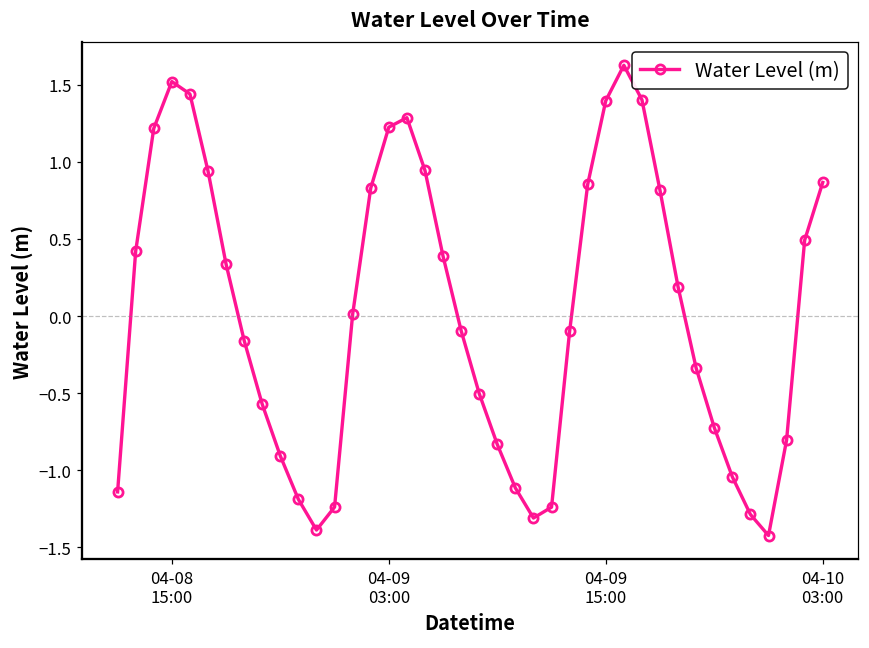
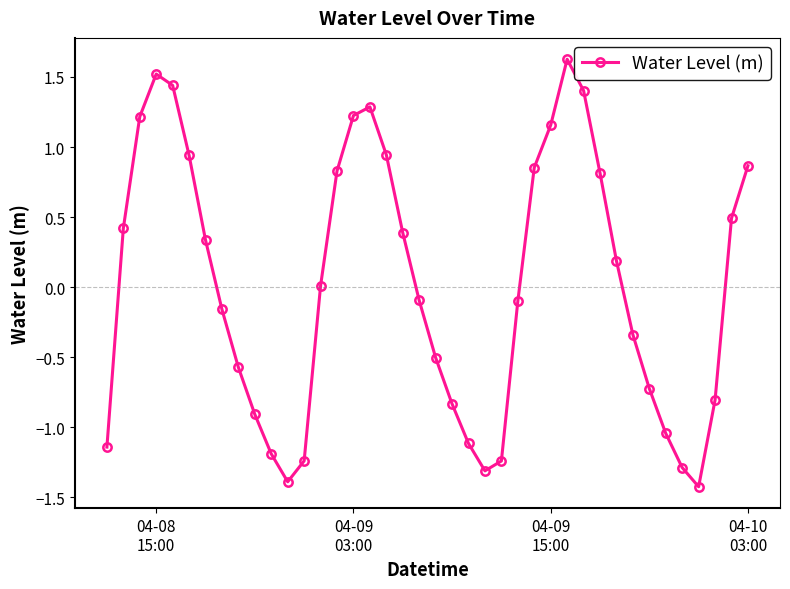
  {
    "04-08 15:00": 1.52,
    "04-09 03:00": 1.22,
-   "04-09 15:00": 1.40,
+   "04-09 15:00": 1.16,
    "04-10 03:00": 0.87
  }
